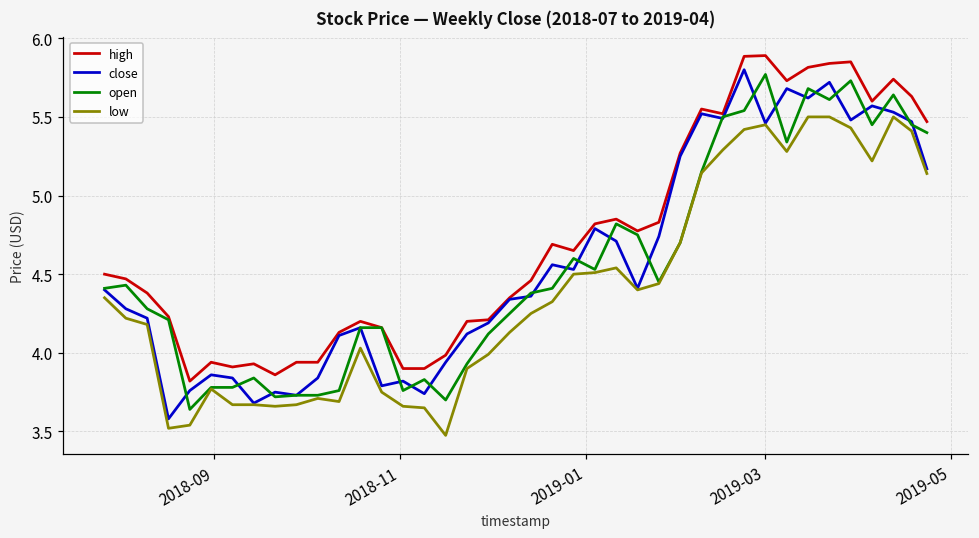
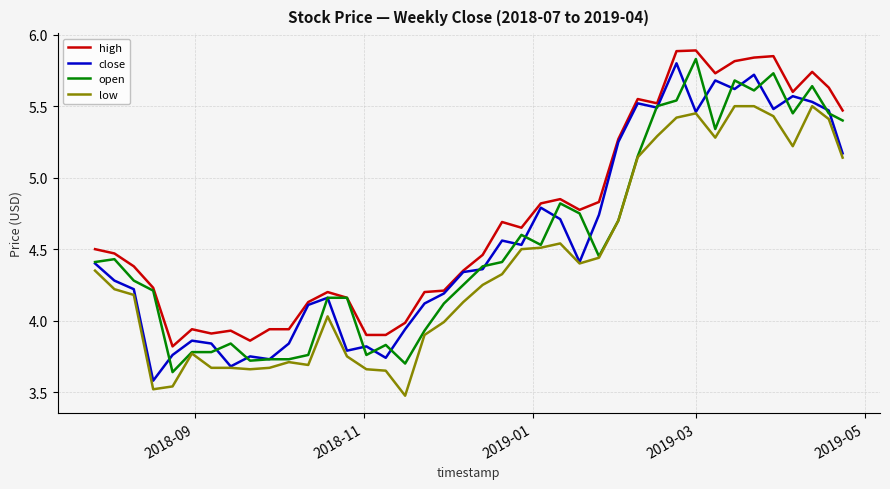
  {
    "high": {
      "2019-03": 5.89
    },
    "open": {
-     "2019-03": 5.77
+     "2019-03": 5.83
    }
  }
